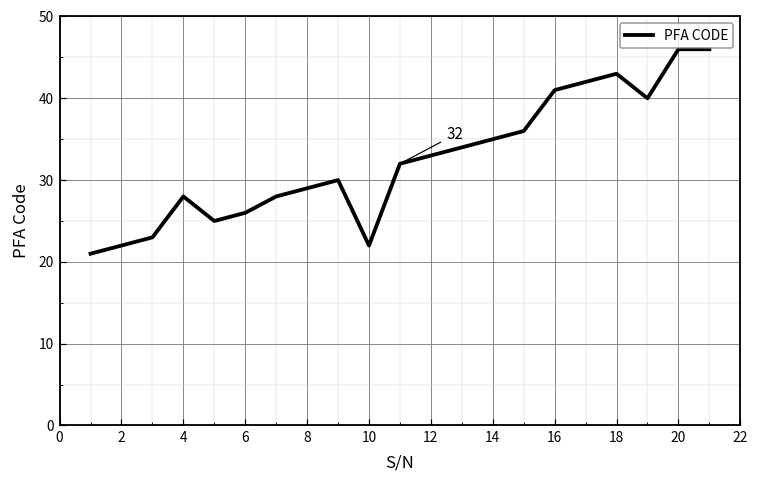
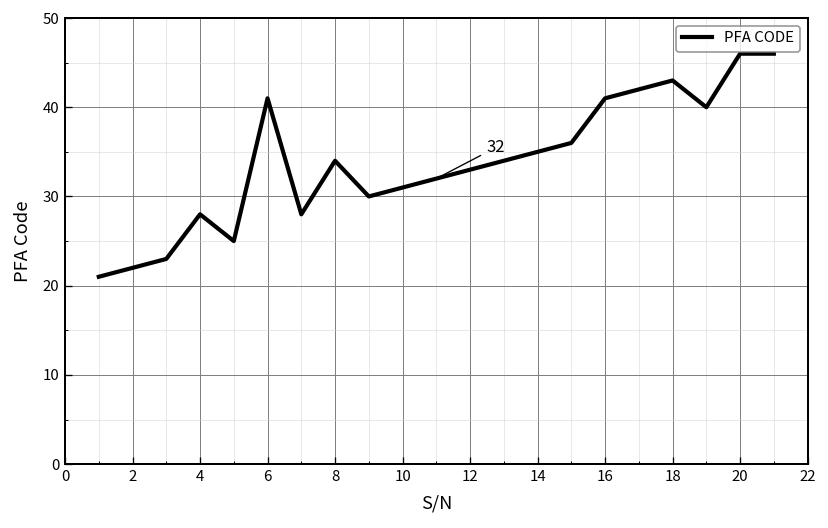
  {
    "2": 22,
    "4": 28,
-   "6": 26,
-   "8": 29,
-   "10": 22,
+   "6": 41,
+   "8": 34,
+   "10": 31,
    "14": 35,
    "16": 41,
    "18": 43,
    "20": 46
  }
